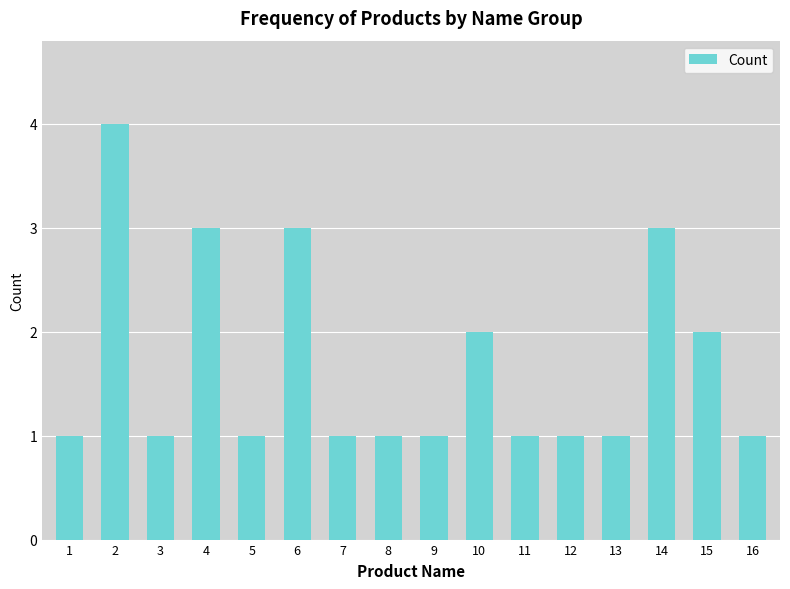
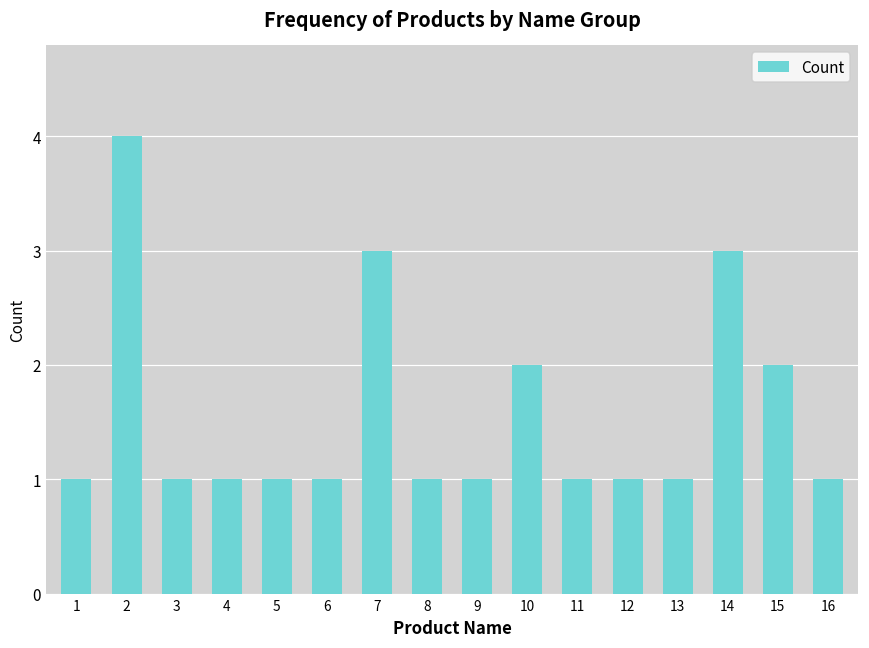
  {
    "1": 1,
    "2": 4,
    "3": 1,
-   "4": 3,
+   "4": 1,
    "5": 1,
-   "6": 3,
-   "7": 1,
+   "6": 1,
+   "7": 3,
    "8": 1,
    "9": 1,
    "10": 2,
    "11": 1,
    "12": 1,
    "13": 1,
    "14": 3,
    "15": 2,
    "16": 1
  }
